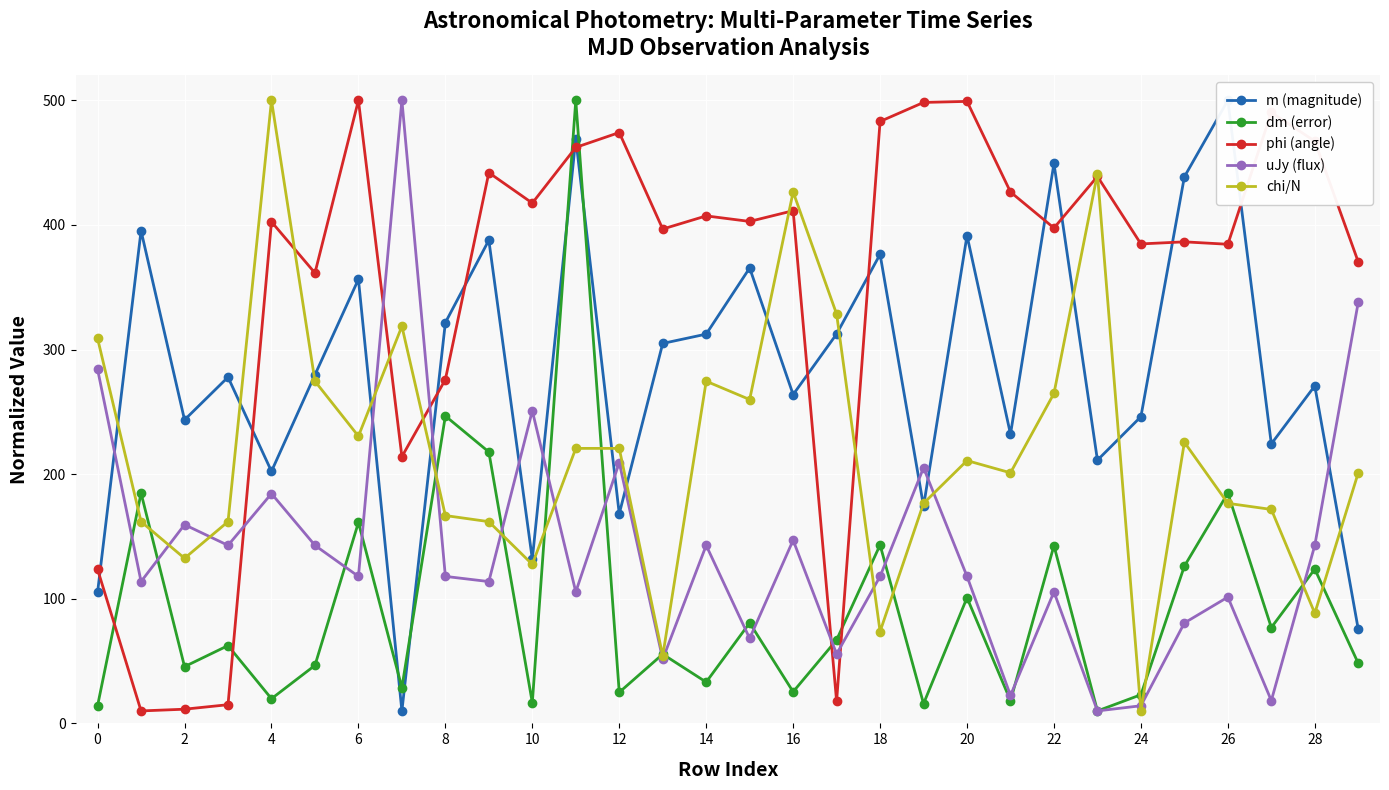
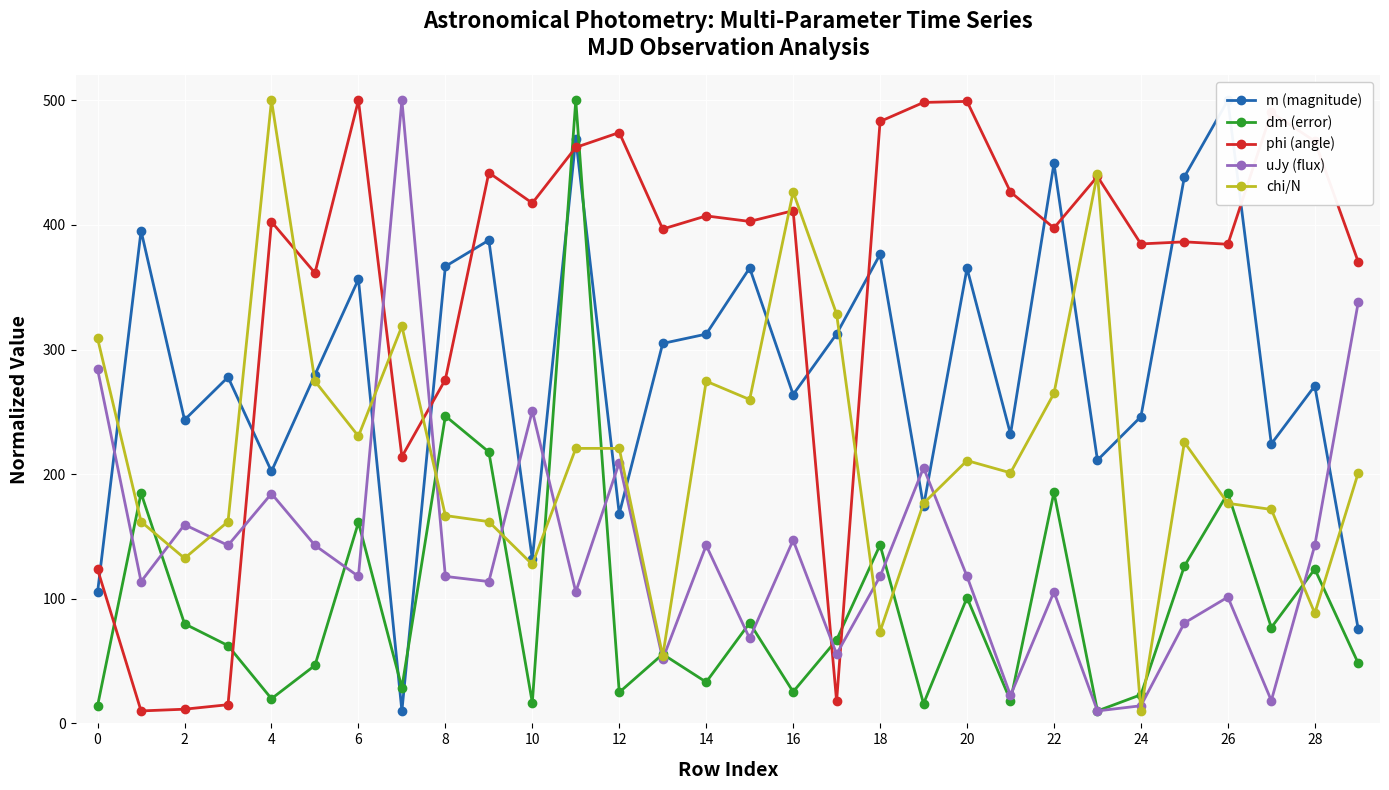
  {
    "m (magnitude)": {
      "0": 105,
      "2": 244,
      "4": 202,
      "6": 356,
-     "8": 322,
+     "8": 367,
      "10": 132,
      "12": 168,
      "14": 312,
      "16": 264,
      "18": 376,
-     "20": 392,
+     "20": 365,
      "22": 449,
      "24": 246,
      "28": 271
    },
    "dm (error)": {
      "0": 14,
-     "2": 46,
+     "2": 80,
      "4": 20,
      "6": 161,
      "8": 247,
      "10": 17,
      "12": 25,
      "14": 33,
      "16": 25,
      "18": 143,
      "20": 101,
-     "22": 143,
+     "22": 185,
      "24": 23,
      "26": 185,
      "28": 124
    },
    "phi (angle)": {
      "0": 124,
      "2": 11,
      "4": 403,
      "6": 500,
      "8": 276,
      "10": 418,
      "12": 474,
      "14": 407,
      "16": 411,
      "18": 483,
      "20": 499,
      "22": 398,
      "24": 385,
      "26": 385
    },
    "uJy (flux)": {
      "0": 284,
      "2": 159,
      "4": 184,
      "6": 118,
      "8": 118,
      "10": 251,
      "12": 209,
      "14": 143,
      "16": 147,
      "18": 118,
      "20": 118,
      "22": 106,
      "24": 14,
      "26": 101,
      "28": 143
    },
    "chi/N": {
      "0": 309,
      "2": 133,
      "4": 500,
      "6": 230,
      "8": 167,
      "10": 128,
      "12": 221,
      "14": 275,
      "16": 426,
      "18": 74,
      "20": 211,
      "22": 265,
      "24": 10,
      "26": 177,
      "28": 88
    }
  }
